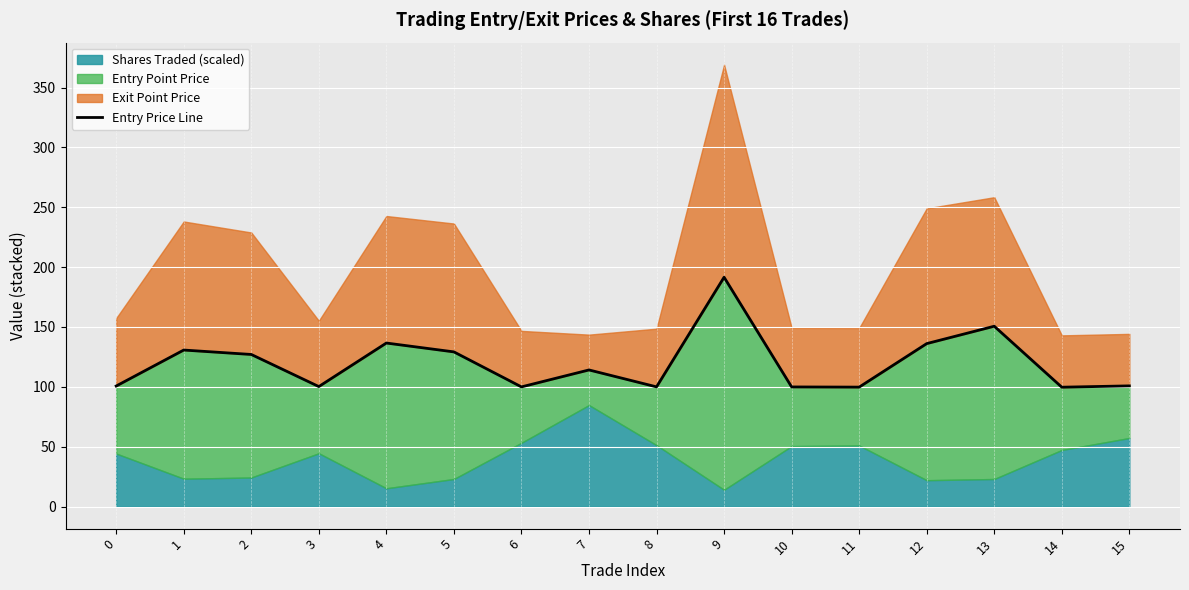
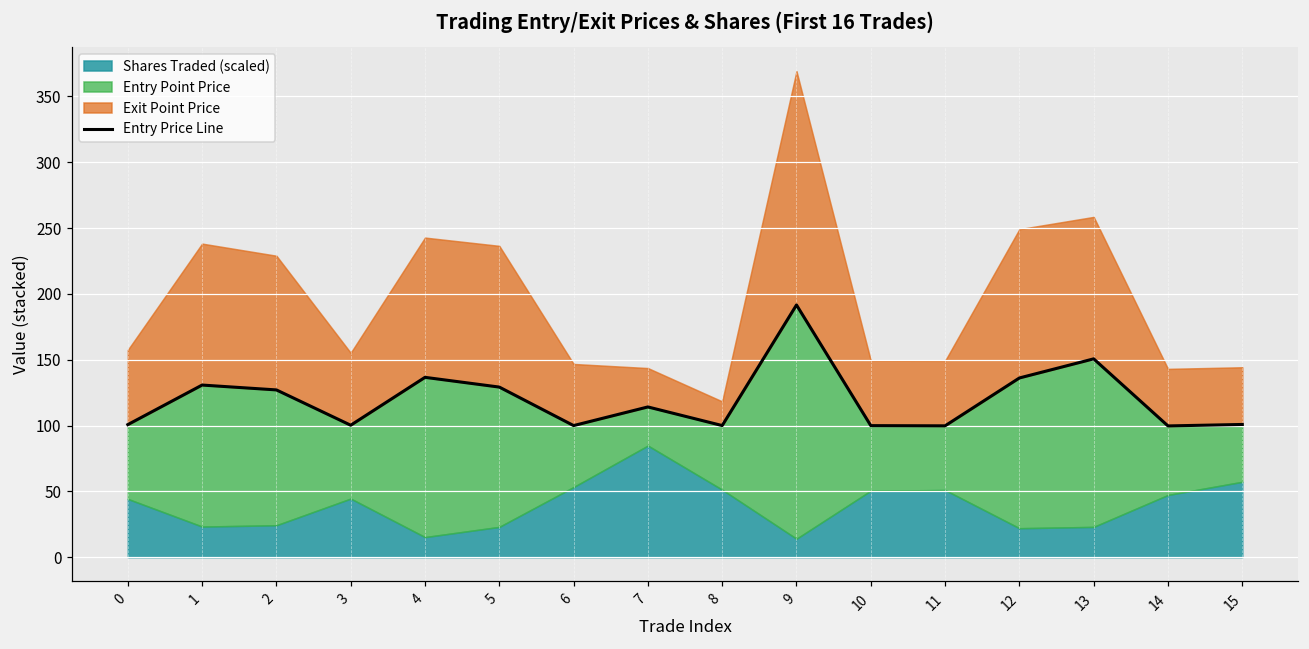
  {
    "Shares Traded (scaled)": {
      "0": 44,
      "1": 23,
      "2": 24,
      "3": 45,
      "4": 15,
      "5": 23,
      "6": 53,
      "7": 85,
      "8": 51,
      "9": 14,
      "10": 51,
      "11": 51,
      "12": 22,
      "13": 23,
      "14": 47,
      "15": 57
    },
    "Entry Point Price": {
      "0": 56,
      "1": 107,
      "2": 103,
      "3": 56,
      "4": 121,
      "5": 106,
      "6": 47,
      "7": 29,
      "8": 49,
      "9": 178,
      "10": 49,
      "11": 49,
      "12": 114,
      "13": 128,
      "14": 52,
      "15": 44
    },
    "Exit Point Price": {
      "0": 57,
      "1": 107,
      "2": 102,
      "3": 55,
      "4": 106,
      "5": 107,
      "6": 47,
      "7": 30,
-     "8": 49,
+     "8": 18,
      "9": 178,
      "10": 49,
      "11": 49,
      "12": 113,
      "13": 108,
      "14": 43,
      "15": 43
    }
  }
